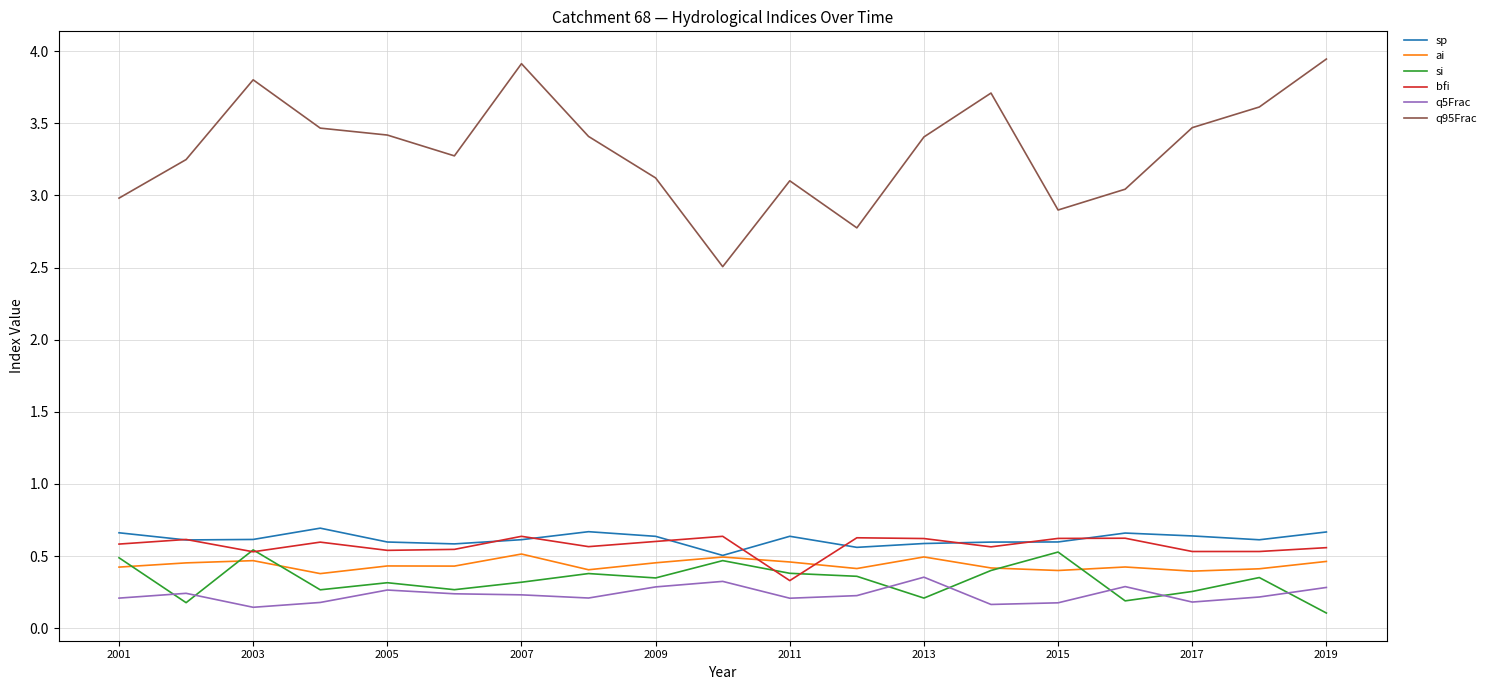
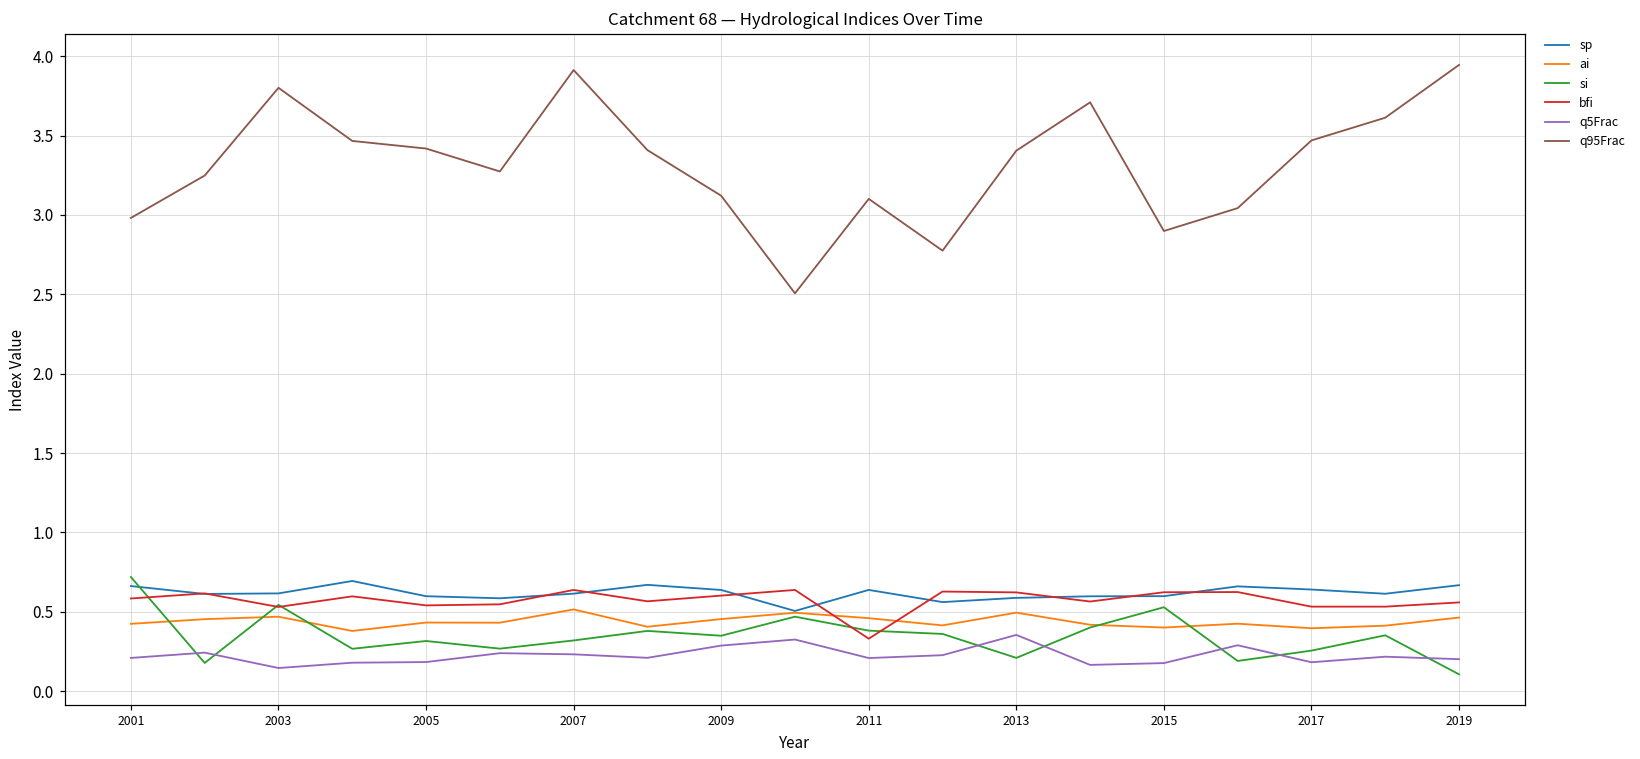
  {
    "sp": {
      "2001": 0.66,
      "2003": 0.62,
      "2005": 0.60,
      "2007": 0.61,
      "2009": 0.64,
      "2011": 0.64,
      "2013": 0.59,
      "2015": 0.60,
      "2017": 0.64,
      "2019": 0.67
    },
    "ai": {
      "2001": 0.42,
      "2003": 0.47,
      "2005": 0.43,
      "2007": 0.51,
      "2009": 0.45,
      "2011": 0.46,
      "2013": 0.49,
      "2015": 0.40,
      "2017": 0.40,
      "2019": 0.46
    },
    "si": {
-     "2001": 0.49,
+     "2001": 0.72,
      "2005": 0.32,
      "2007": 0.32,
      "2009": 0.35,
      "2011": 0.38,
      "2013": 0.21,
      "2015": 0.53,
      "2017": 0.26,
      "2019": 0.11
    },
    "bfi": {
      "2001": 0.58,
      "2005": 0.54,
      "2007": 0.64,
      "2009": 0.60,
      "2011": 0.33,
      "2013": 0.62,
      "2015": 0.62,
      "2017": 0.53,
      "2019": 0.56
    },
    "q5Frac": {
      "2001": 0.21,
      "2003": 0.15,
-     "2005": 0.27,
+     "2005": 0.18,
      "2007": 0.23,
      "2009": 0.29,
      "2011": 0.21,
      "2013": 0.35,
      "2015": 0.18,
      "2017": 0.18,
-     "2019": 0.28
+     "2019": 0.20
    },
    "q95Frac": {
      "2001": 2.98,
      "2003": 3.80,
      "2005": 3.42,
      "2007": 3.91,
      "2009": 3.12,
      "2011": 3.10,
      "2013": 3.40,
      "2015": 2.90,
      "2017": 3.47,
      "2019": 3.94
    }
  }
